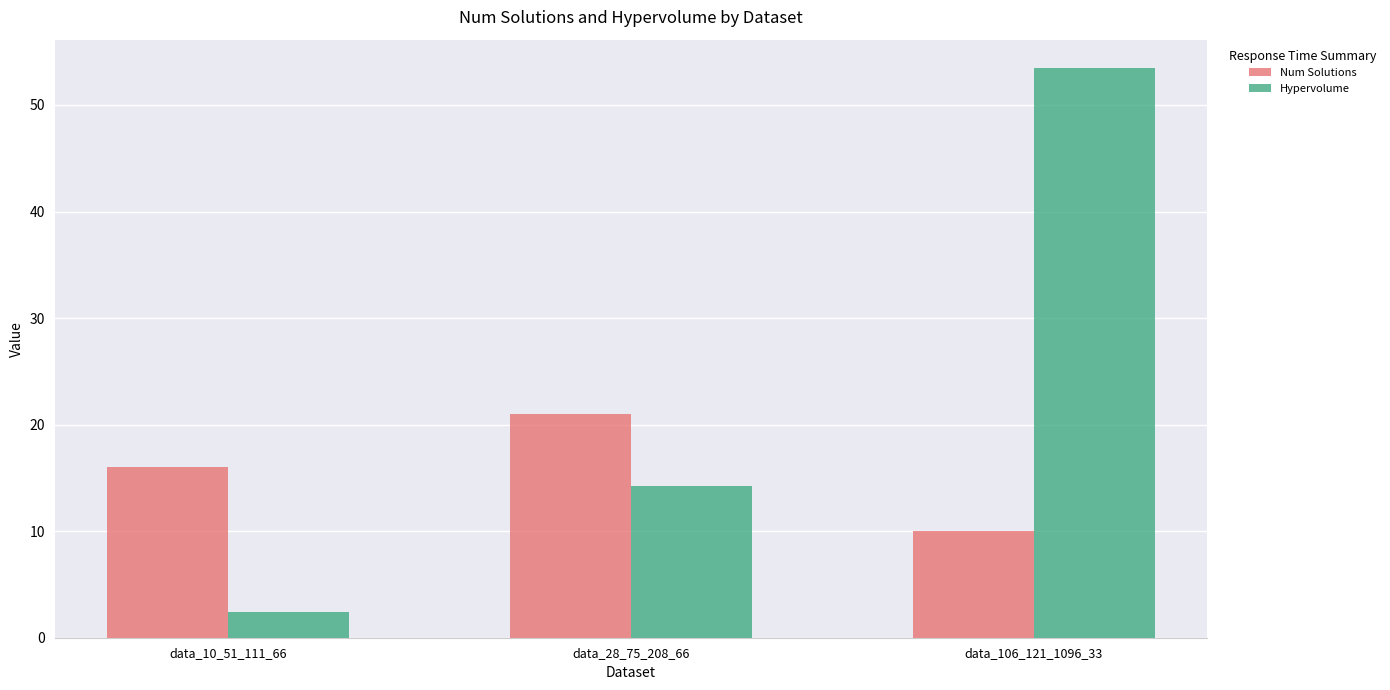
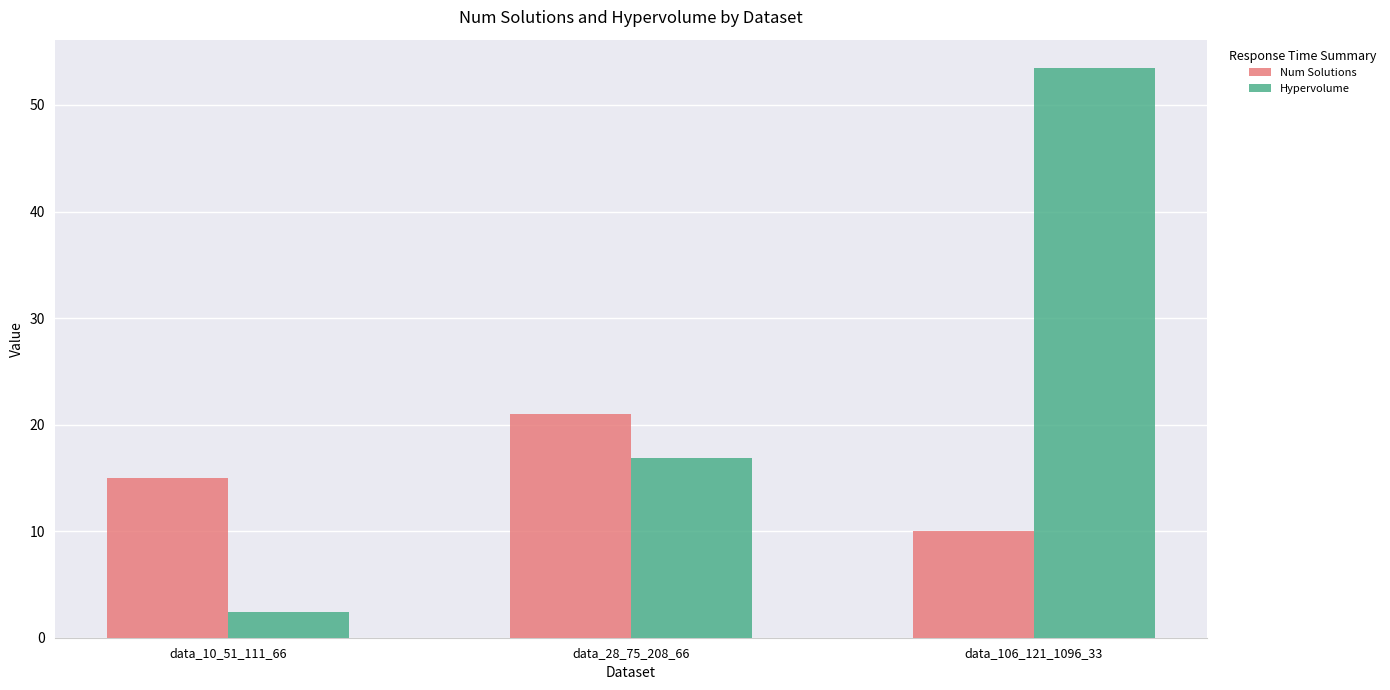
  {
    "Num Solutions": {
-     "data_10_51_111_66": 16,
+     "data_10_51_111_66": 15,
      "data_28_75_208_66": 21,
      "data_106_121_1096_33": 10
    },
    "Hypervolume": {
      "data_10_51_111_66": 2.4,
-     "data_28_75_208_66": 14.3,
+     "data_28_75_208_66": 16.9,
      "data_106_121_1096_33": 53.5
    }
  }
